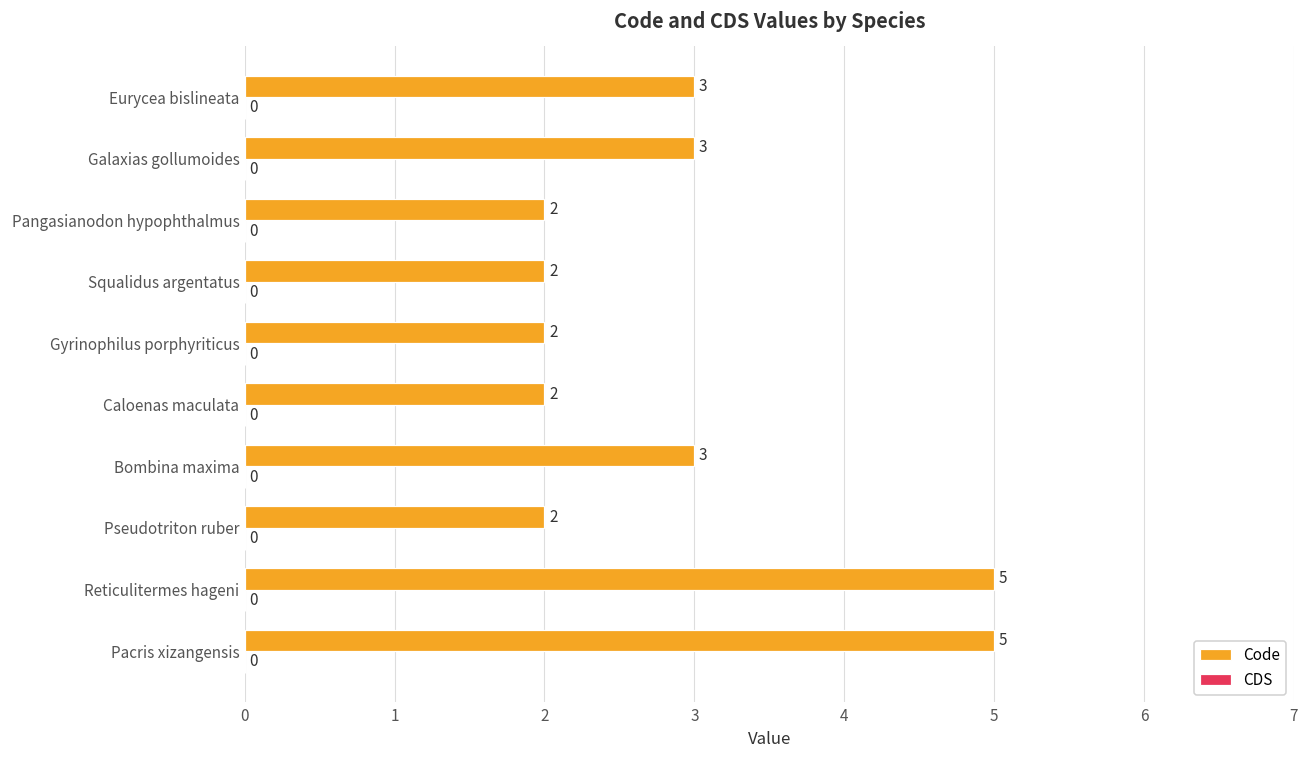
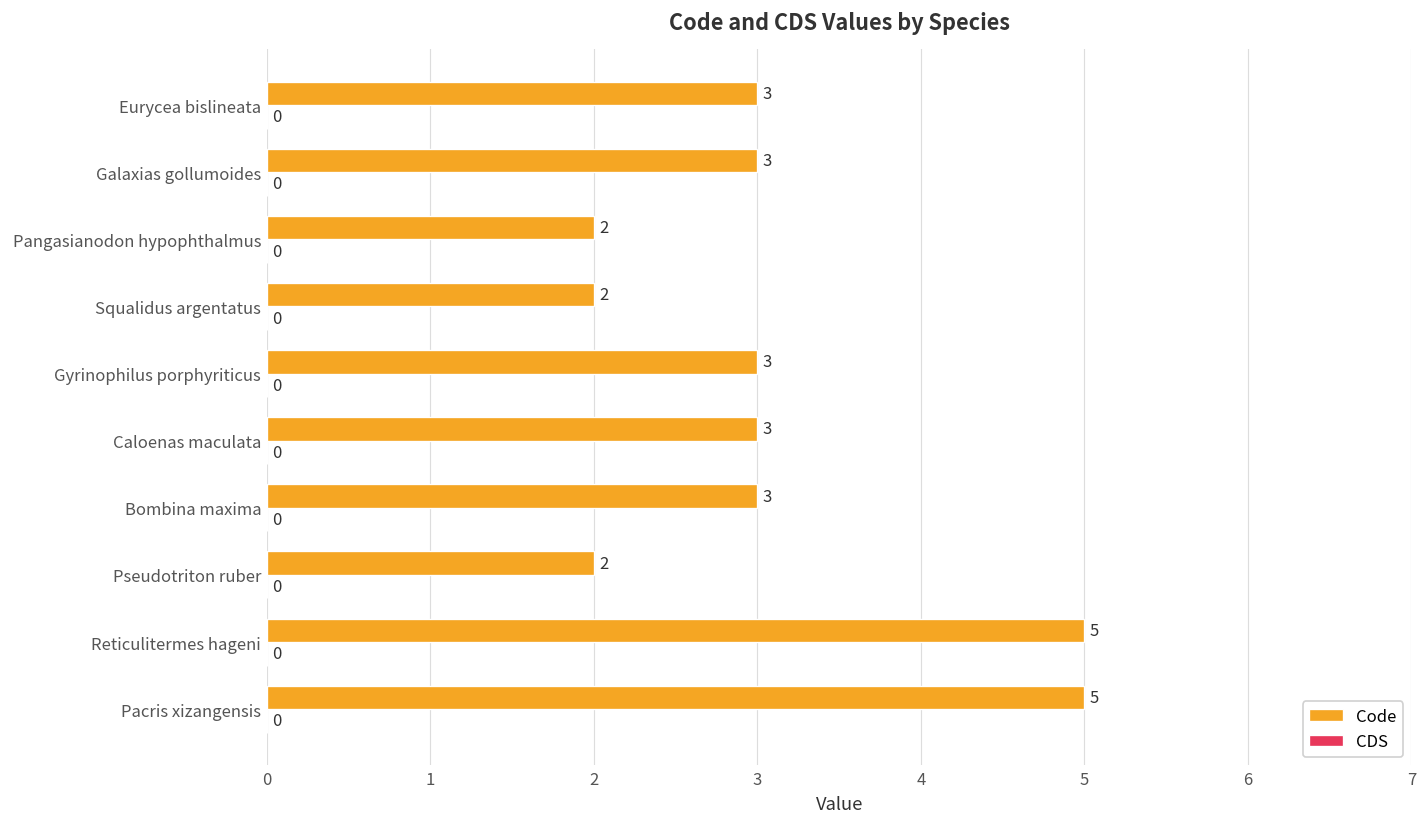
  {
    "Code": {
      "Eurycea bislineata": 3,
      "Galaxias gollumoides": 3,
      "Pangasianodon hypophthalmus": 2,
      "Squalidus argentatus": 2,
-     "Gyrinophilus porphyriticus": 2,
-     "Caloenas maculata": 2,
+     "Gyrinophilus porphyriticus": 3,
+     "Caloenas maculata": 3,
      "Bombina maxima": 3,
      "Pseudotriton ruber": 2,
      "Reticulitermes hageni": 5,
      "Pacris xizangensis": 5
    },
    "CDS": {
      "Eurycea bislineata": 0,
      "Galaxias gollumoides": 0,
      "Pangasianodon hypophthalmus": 0,
      "Squalidus argentatus": 0,
      "Gyrinophilus porphyriticus": 0,
      "Caloenas maculata": 0,
      "Bombina maxima": 0,
      "Pseudotriton ruber": 0,
      "Reticulitermes hageni": 0,
      "Pacris xizangensis": 0
    }
  }
